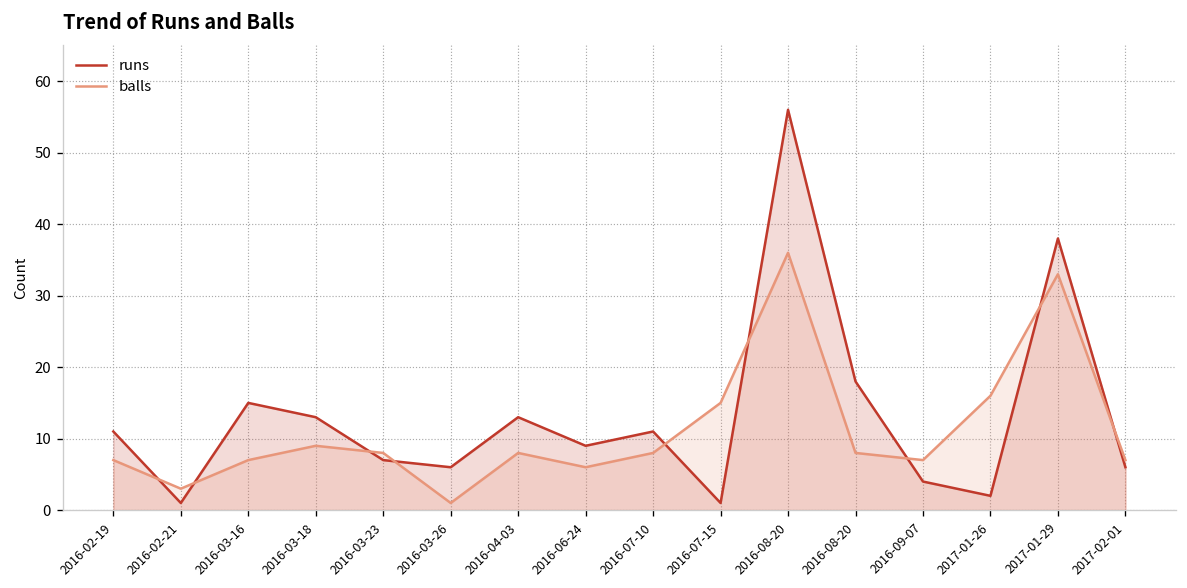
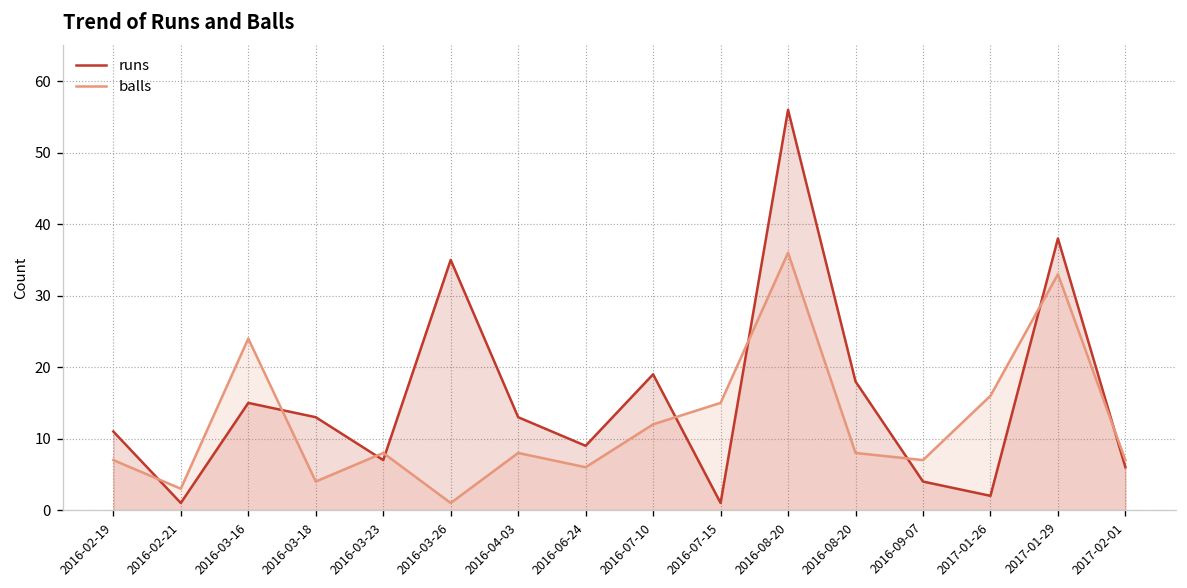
  {
    "runs": {
      "2016-02-19": 11,
      "2016-02-21": 1,
      "2016-03-16": 15,
      "2016-03-18": 13,
      "2016-03-23": 7,
-     "2016-03-26": 6,
+     "2016-03-26": 35,
      "2016-04-03": 13,
      "2016-06-24": 9,
-     "2016-07-10": 11,
+     "2016-07-10": 19,
      "2016-07-15": 1,
      "2016-09-07": 4,
      "2017-01-26": 2,
      "2017-01-29": 38,
      "2017-02-01": 6
    },
    "balls": {
      "2016-02-19": 7,
      "2016-02-21": 3,
-     "2016-03-16": 7,
-     "2016-03-18": 9,
+     "2016-03-16": 24,
+     "2016-03-18": 4,
      "2016-03-23": 8,
      "2016-03-26": 1,
      "2016-04-03": 8,
      "2016-06-24": 6,
-     "2016-07-10": 8,
+     "2016-07-10": 12,
      "2016-07-15": 15,
      "2016-09-07": 7,
      "2017-01-26": 16,
      "2017-01-29": 33,
      "2017-02-01": 7
    }
  }
